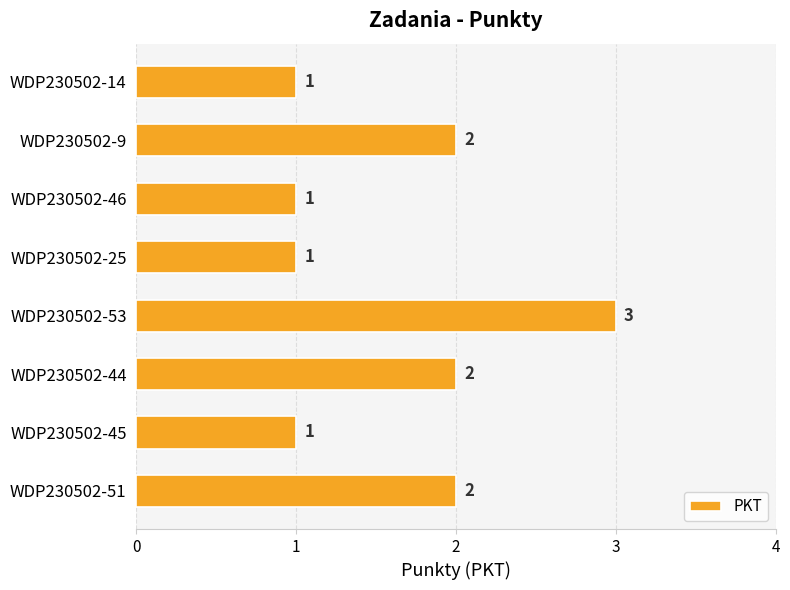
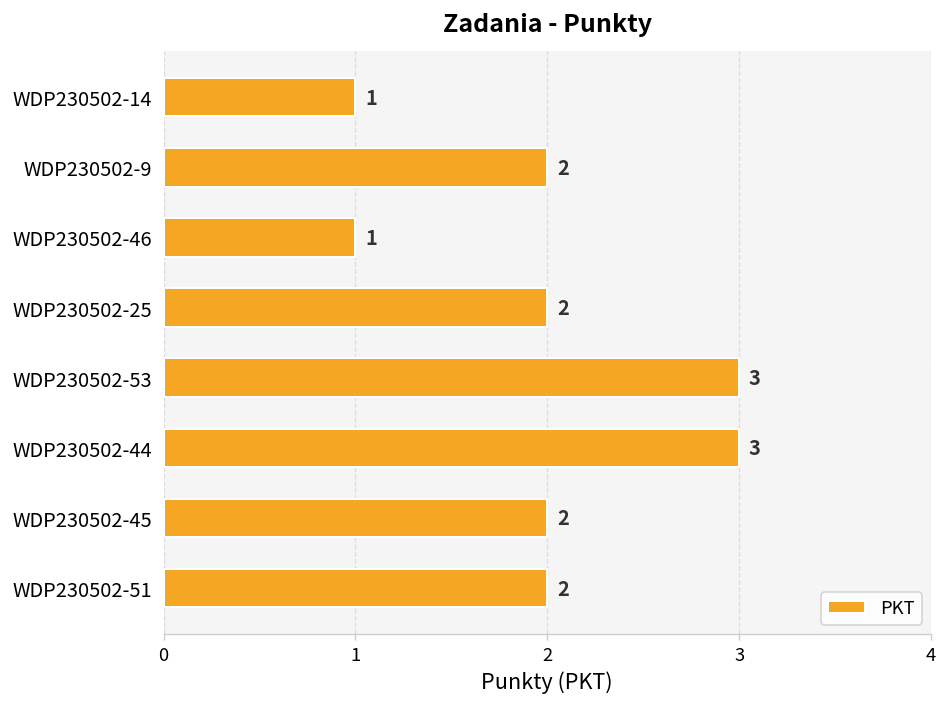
  {
    "WDP230502-14": 1,
    "WDP230502-9": 2,
    "WDP230502-46": 1,
-   "WDP230502-25": 1,
+   "WDP230502-25": 2,
    "WDP230502-53": 3,
-   "WDP230502-44": 2,
-   "WDP230502-45": 1,
+   "WDP230502-44": 3,
+   "WDP230502-45": 2,
    "WDP230502-51": 2
  }
